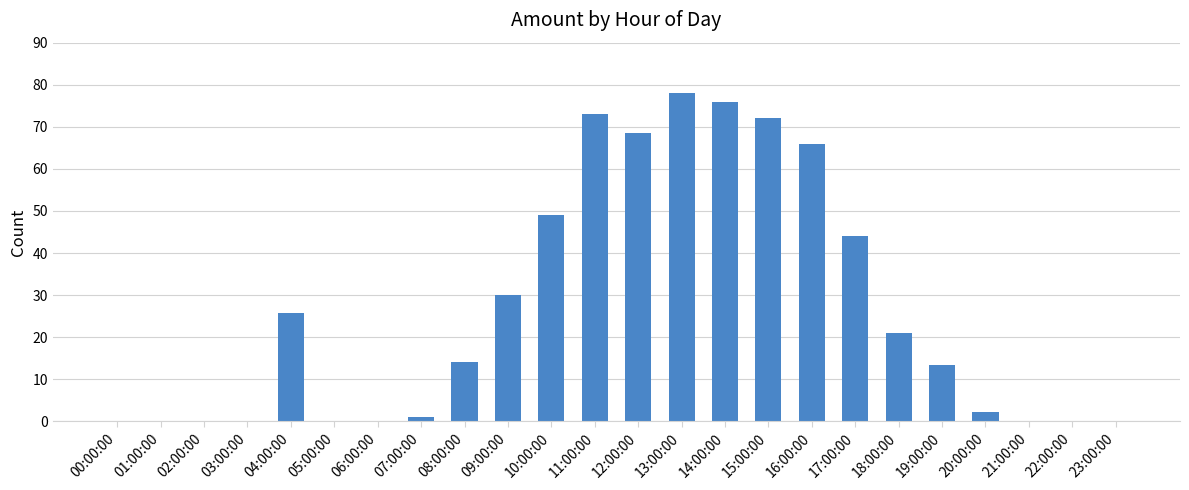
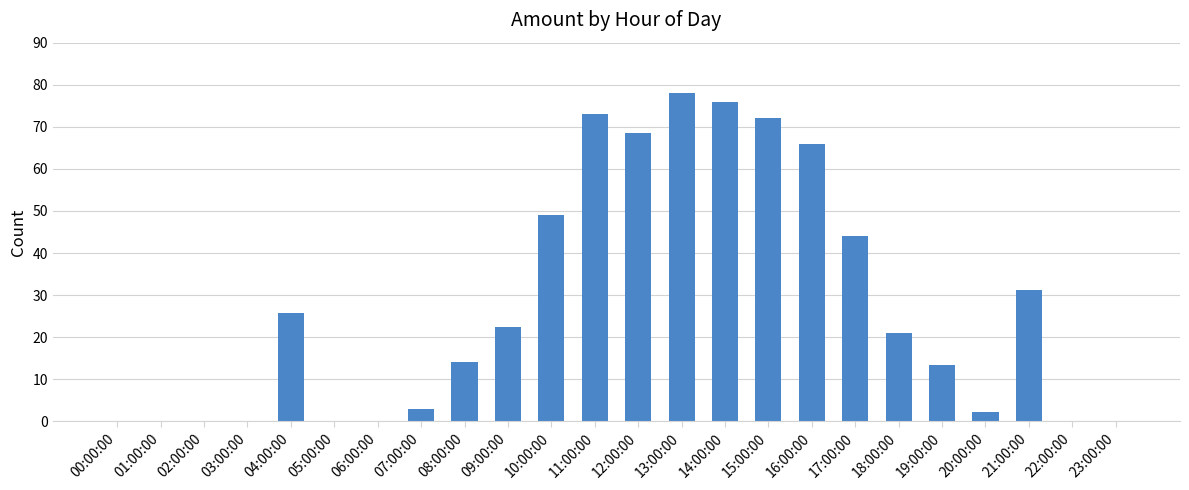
  {
    "00:00:00": 0,
    "01:00:00": 0,
    "02:00:00": 0,
    "03:00:00": 0,
    "04:00:00": 26,
    "05:00:00": 0,
    "06:00:00": 0,
-   "07:00:00": 1,
+   "07:00:00": 3,
    "08:00:00": 14,
-   "09:00:00": 30,
+   "09:00:00": 23,
    "10:00:00": 49,
    "11:00:00": 73,
    "12:00:00": 69,
    "13:00:00": 78,
    "14:00:00": 76,
    "15:00:00": 72,
    "16:00:00": 66,
    "17:00:00": 44,
    "18:00:00": 21,
    "19:00:00": 13,
    "20:00:00": 2,
-   "21:00:00": 0,
+   "21:00:00": 31,
    "22:00:00": 0,
    "23:00:00": 0
  }
